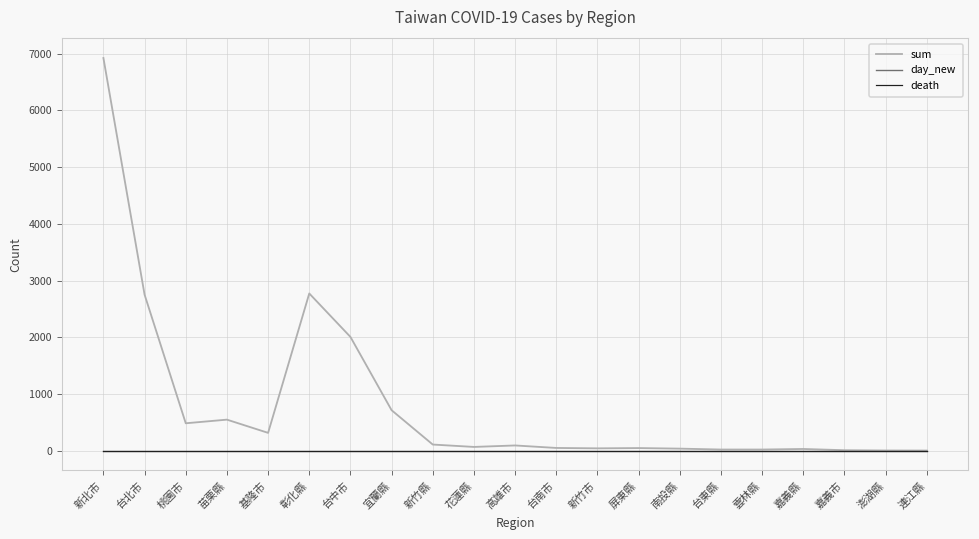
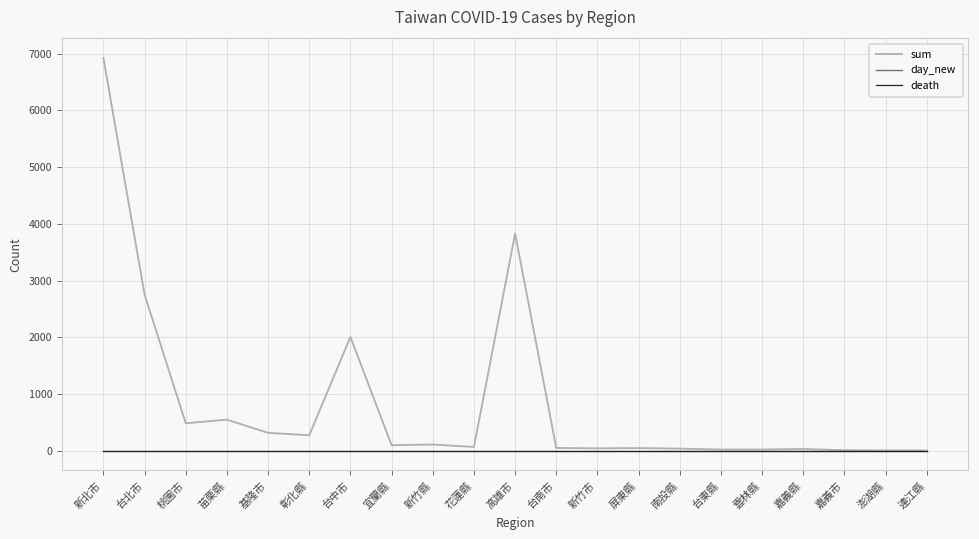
  {
    "sum": {
      "新北市": 6900,
      "台北市": 2800,
      "桃園市": 500,
      "苗栗縣": 500,
      "基隆市": 300,
-     "彰化縣": 2800,
+     "彰化縣": 300,
      "台中市": 2000,
-     "宜蘭縣": 700,
+     "宜蘭縣": 100,
      "新竹縣": 100,
      "花蓮縣": 100,
-     "高雄市": 100,
+     "高雄市": 3800,
      "台南市": 100
    },
    "death": {
      "新北市": 0,
      "台北市": 0,
      "桃園市": 0,
      "苗栗縣": 0,
      "基隆市": 0,
      "彰化縣": 0,
      "台中市": 0,
      "宜蘭縣": 0,
      "新竹縣": 0,
      "花蓮縣": 0,
      "高雄市": 0,
      "台南市": 0
    }
  }
